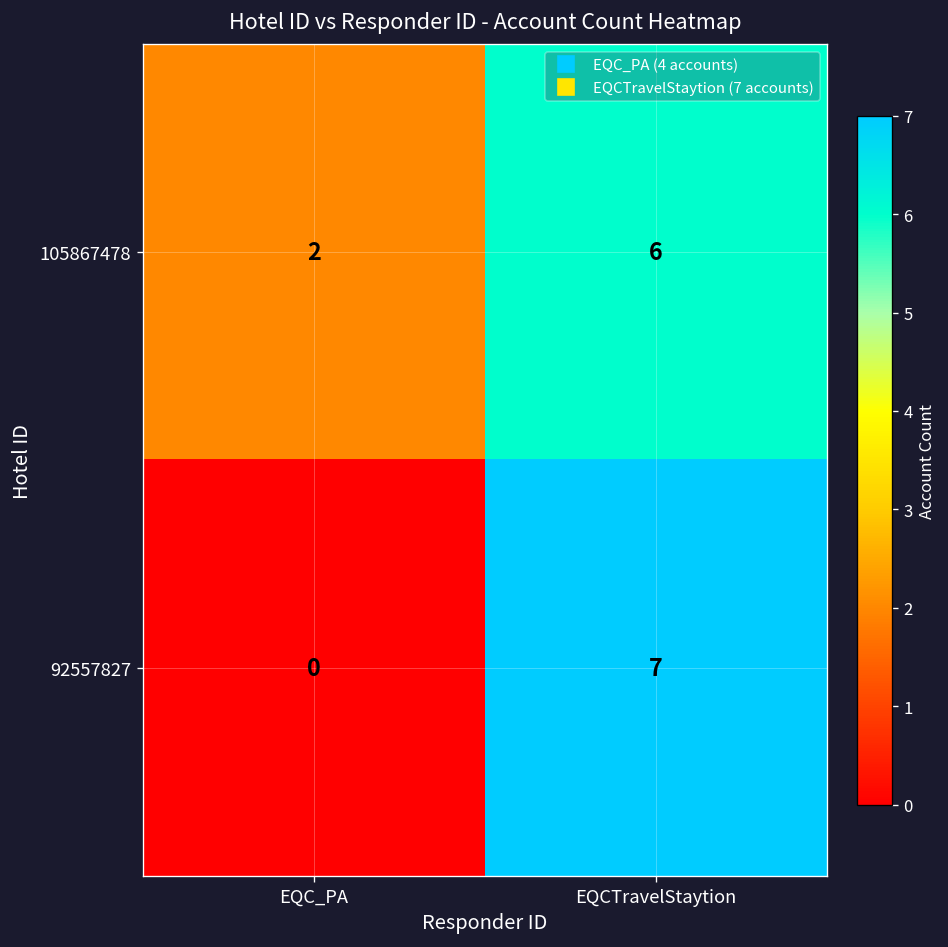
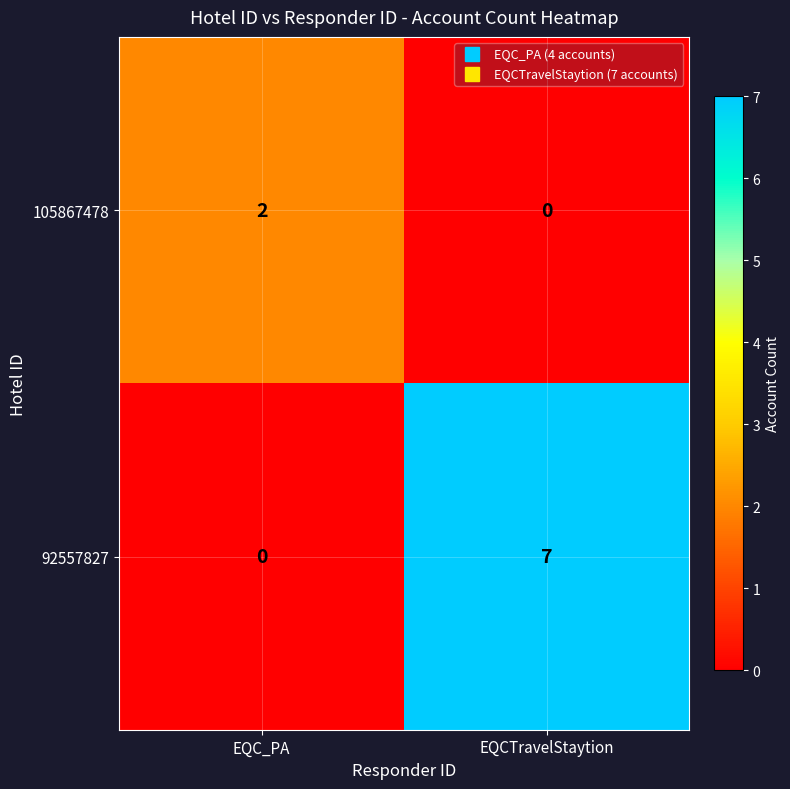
  {
    "105867478": {
      "EQC_PA": 2,
-     "EQCTravelStaytion": 6
+     "EQCTravelStaytion": 0
    },
    "92557827": {
      "EQC_PA": 0,
      "EQCTravelStaytion": 7
    }
  }
